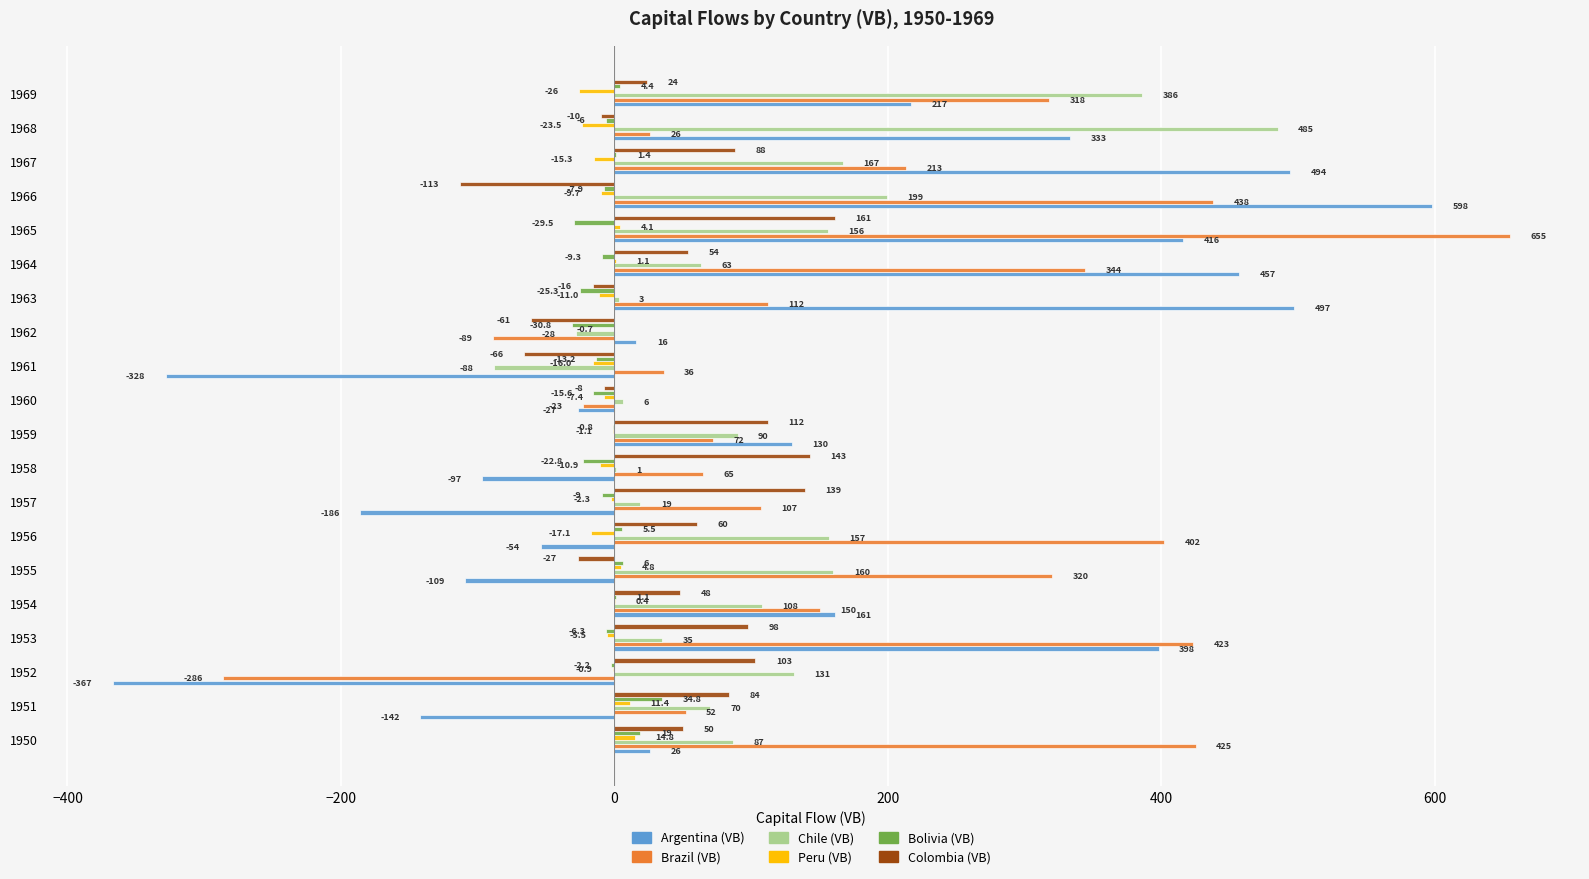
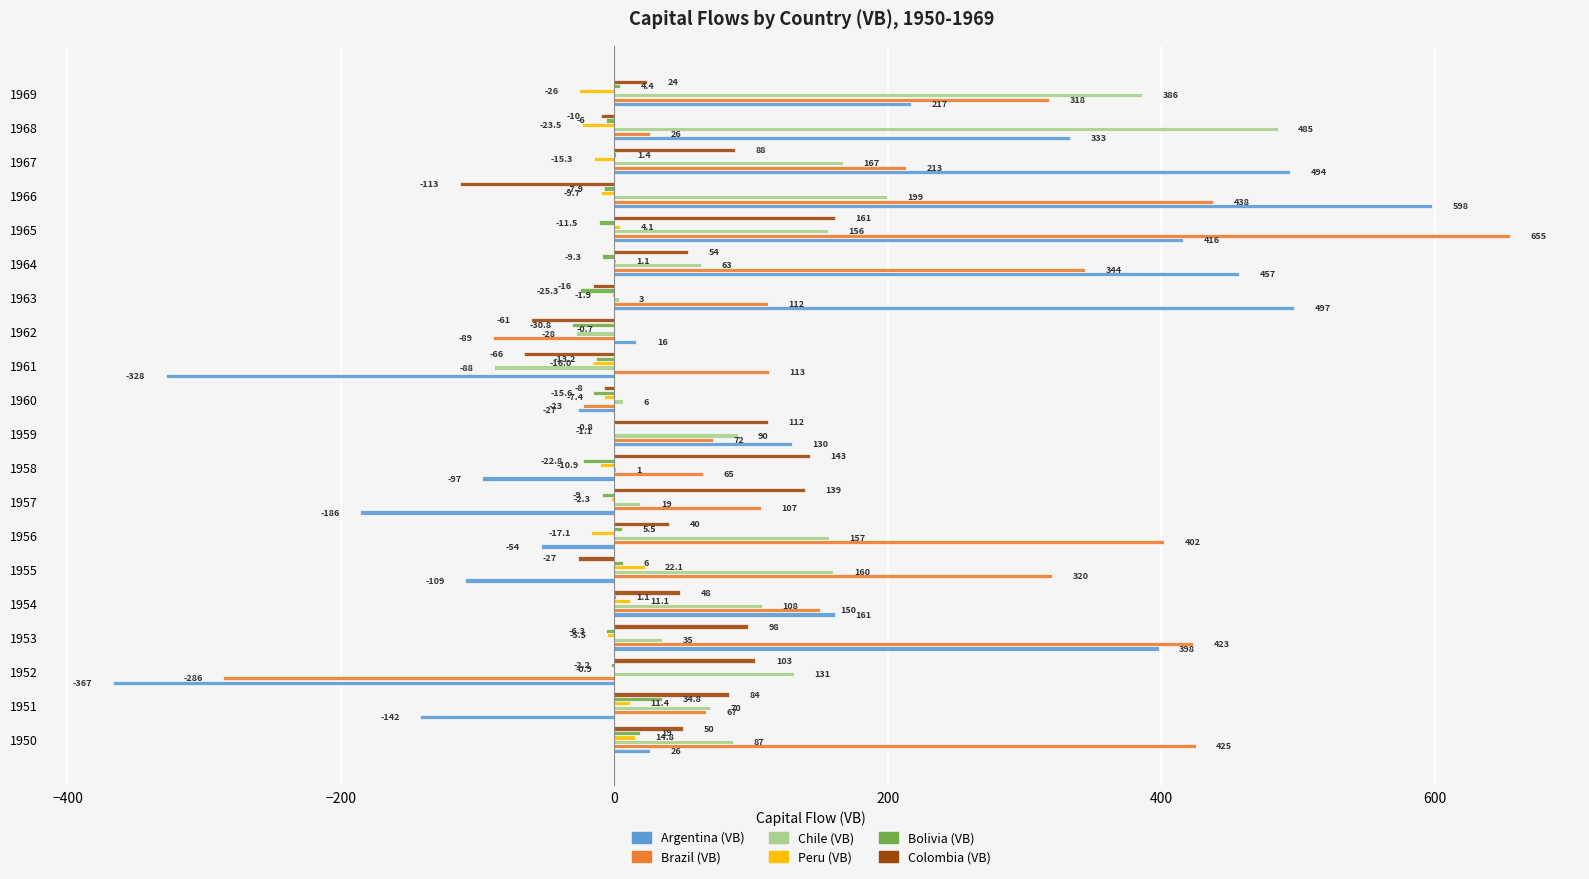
  {
    "Argentina (VB)": {
      "1969": 217,
      "1968": 333,
      "1967": 494,
      "1966": 598,
      "1965": 416,
      "1964": 457,
      "1963": 497,
      "1962": 16,
      "1961": -328,
      "1959": 130,
      "1958": -97,
      "1957": -186,
      "1956": -54,
      "1955": -109,
      "1954": 161,
      "1953": 398,
      "1952": -367,
      "1951": -142,
      "1950": 26
    },
    "Brazil (VB)": {
      "1969": 318,
      "1968": 26,
      "1967": 213,
      "1966": 438,
      "1965": 655,
      "1964": 344,
      "1963": 112,
      "1962": -89,
-     "1961": 36,
+     "1961": 113,
      "1959": 72,
      "1958": 65,
      "1957": 107,
      "1956": 402,
      "1955": 320,
      "1954": 150,
      "1953": 423,
      "1952": -286,
-     "1951": 52,
+     "1951": 67,
      "1950": 425
    },
    "Chile (VB)": {
      "1969": 386,
      "1968": 485,
      "1967": 167,
      "1966": 199,
      "1965": 156,
      "1964": 63,
      "1963": 3,
      "1962": -28,
      "1961": -88,
      "1960": 6,
      "1959": 90,
      "1958": 1,
      "1957": 19,
      "1956": 157,
      "1955": 160,
      "1954": 108,
      "1953": 35,
      "1952": 131,
      "1951": 70,
      "1950": 87
    },
    "Peru (VB)": {
      "1969": -26,
      "1968": -23.5,
      "1967": -15.3,
      "1965": 4.1,
      "1964": 1.1,
-     "1963": -11.0,
+     "1963": -1.9,
      "1962": -0.7,
      "1958": -10.9,
      "1956": -17.1,
-     "1955": 4.8,
-     "1954": 0.4,
+     "1955": 22.1,
+     "1954": 11.1,
      "1951": 11.4
    },
    "Bolivia (VB)": {
      "1969": 4.4,
      "1967": 1.4,
-     "1965": -29.5,
+     "1965": -11.5,
      "1964": -9.3,
      "1963": -25.3,
      "1962": -30.8,
      "1960": -15.6,
      "1958": -22.8,
      "1956": 5.5,
      "1951": 34.8
    },
    "Colombia (VB)": {
      "1969": 24,
      "1968": -10,
      "1967": 88,
      "1966": -113,
      "1965": 161,
      "1964": 54,
      "1963": -16,
      "1962": -61,
      "1961": -66,
      "1960": -8,
      "1959": 112,
      "1958": 143,
      "1957": 139,
-     "1956": 60,
+     "1956": 40,
      "1955": -27,
      "1954": 48,
      "1953": 98,
      "1952": 103,
      "1951": 84,
      "1950": 50
    }
  }
